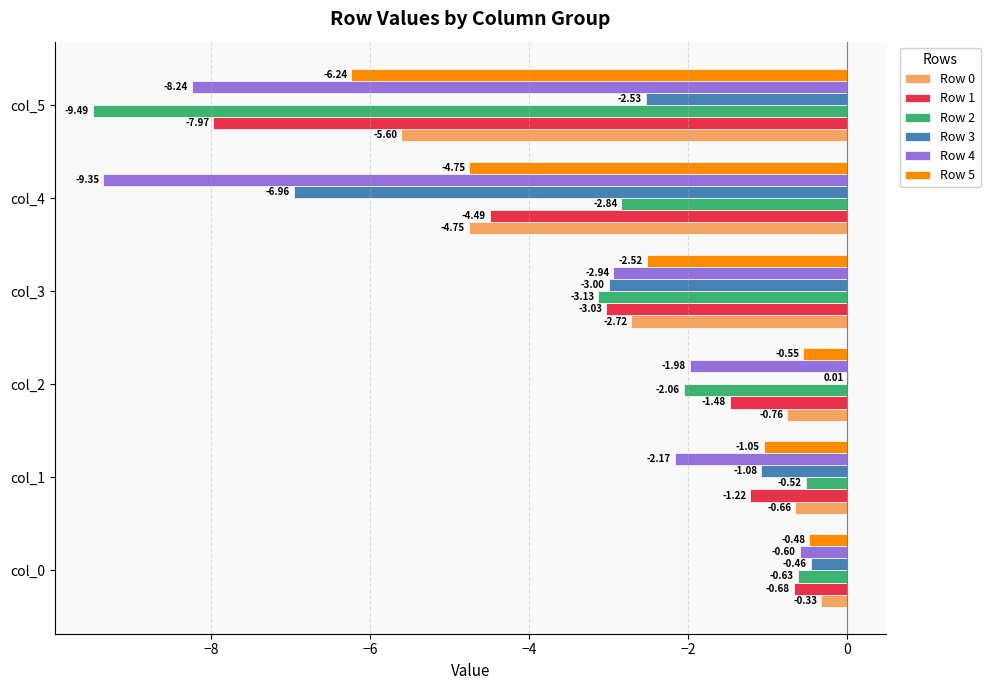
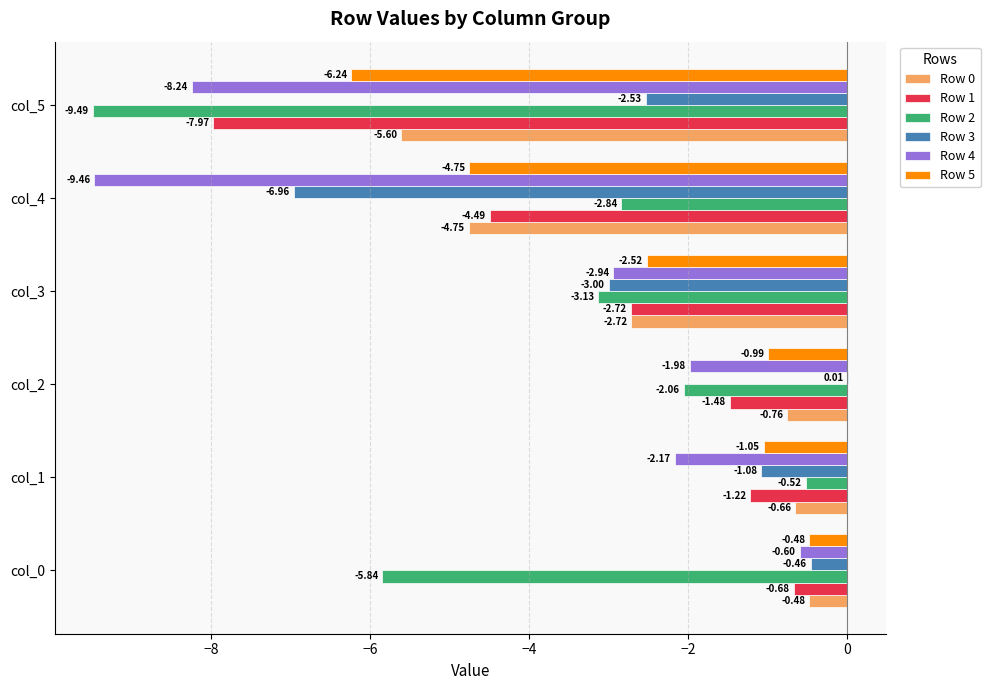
  {
    "Row 0": {
      "col_5": -5.60,
      "col_4": -4.75,
      "col_3": -2.72,
      "col_2": -0.76,
      "col_1": -0.66,
-     "col_0": -0.33
+     "col_0": -0.48
    },
    "Row 1": {
      "col_5": -7.97,
      "col_4": -4.49,
-     "col_3": -3.03,
+     "col_3": -2.72,
      "col_2": -1.48,
      "col_1": -1.22,
      "col_0": -0.68
    },
    "Row 2": {
      "col_5": -9.49,
      "col_4": -2.84,
      "col_3": -3.13,
      "col_2": -2.06,
      "col_1": -0.52,
-     "col_0": -0.63
+     "col_0": -5.84
    },
    "Row 3": {
      "col_5": -2.53,
      "col_4": -6.96,
      "col_3": -3.00,
      "col_2": 0.01,
      "col_1": -1.08,
      "col_0": -0.46
    },
    "Row 4": {
      "col_5": -8.24,
-     "col_4": -9.35,
+     "col_4": -9.46,
      "col_3": -2.94,
      "col_2": -1.98,
      "col_1": -2.17,
      "col_0": -0.60
    },
    "Row 5": {
      "col_5": -6.24,
      "col_4": -4.75,
      "col_3": -2.52,
-     "col_2": -0.55,
+     "col_2": -0.99,
      "col_1": -1.05,
      "col_0": -0.48
    }
  }
